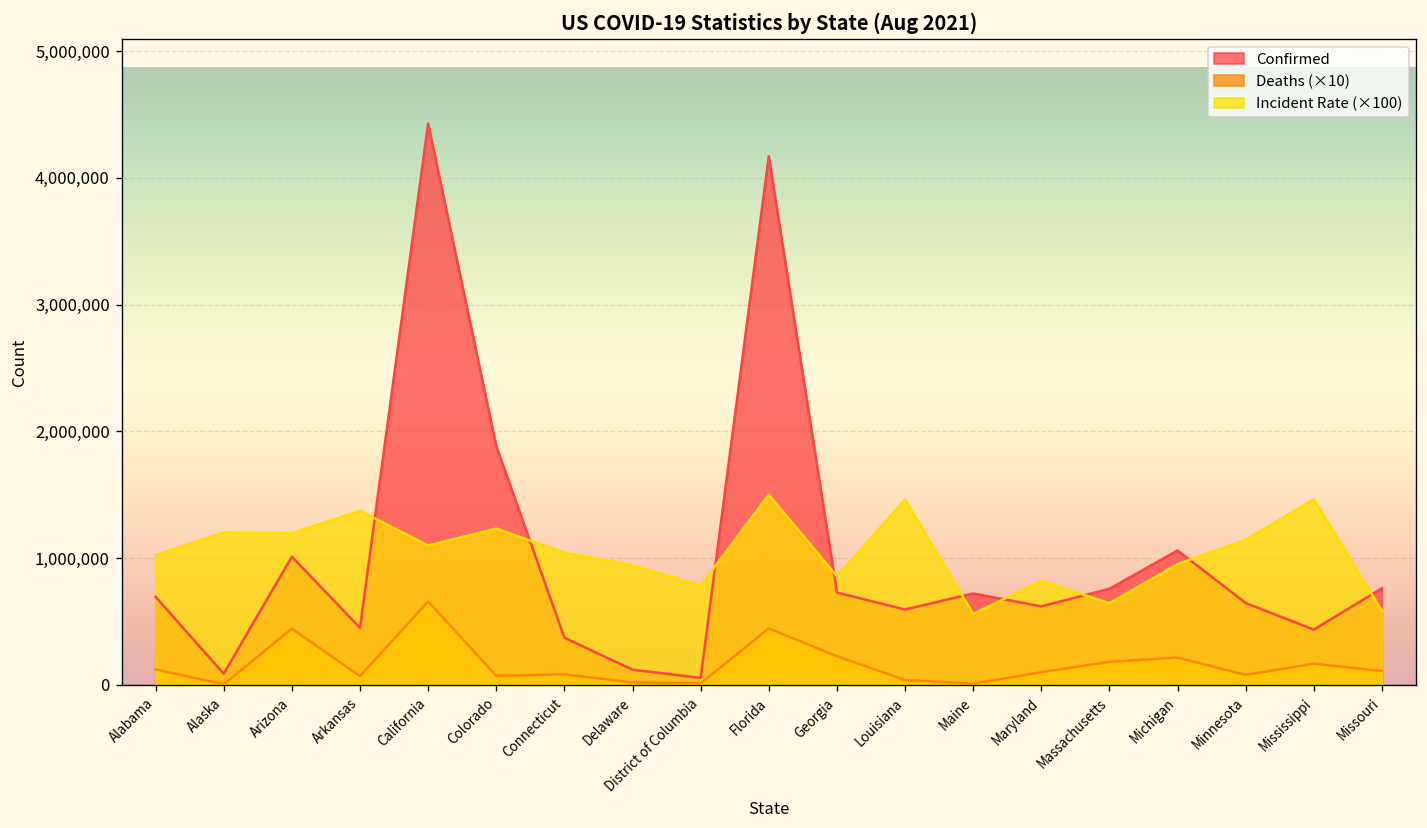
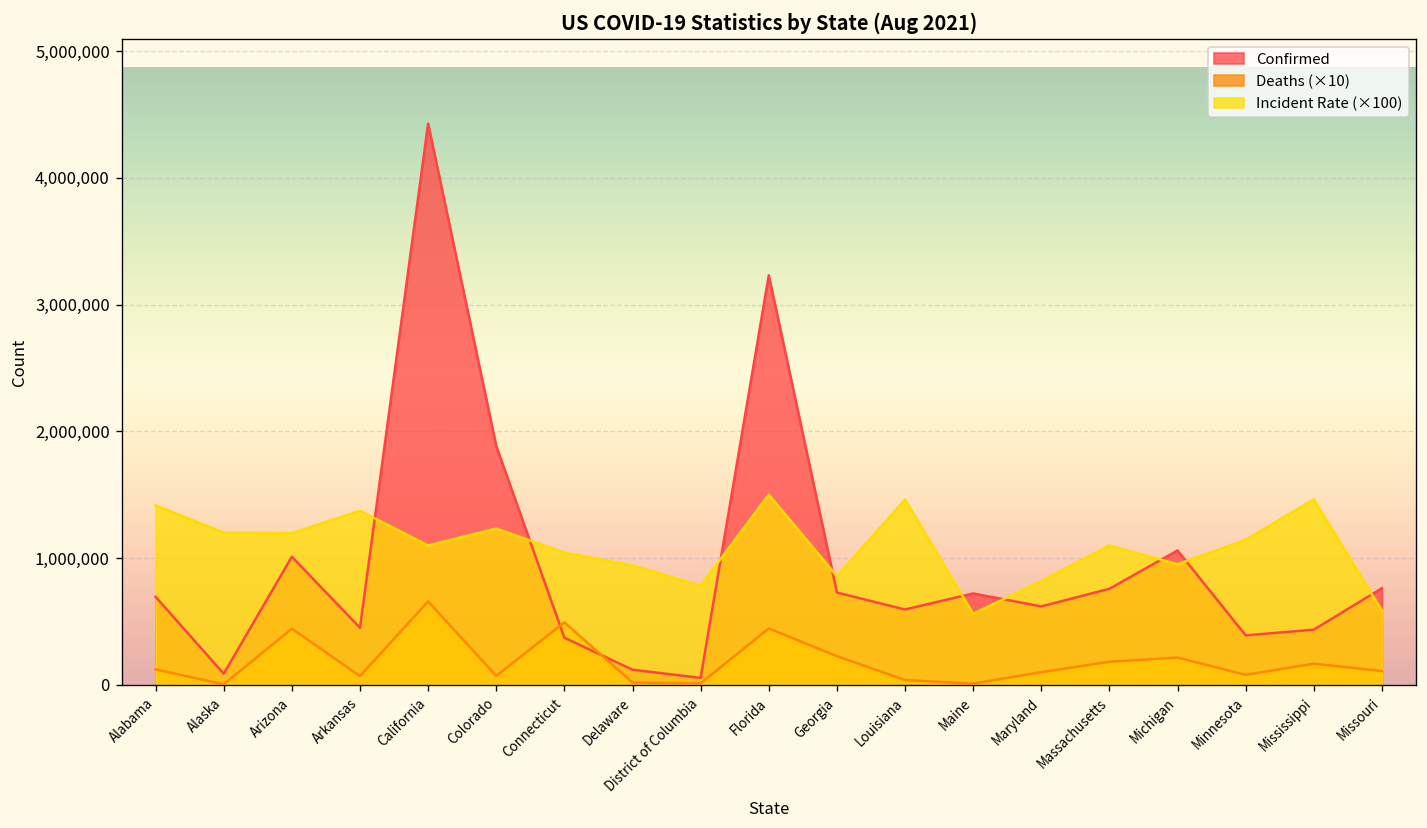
  {
    "Confirmed": {
      "Alabama": "690,000",
      "Alaska": "90,000",
      "Arizona": "1,010,000",
      "Arkansas": "450,000",
      "California": "4,430,000",
      "Colorado": "1,880,000",
      "Connecticut": "370,000",
      "Delaware": "120,000",
      "District of Columbia": "60,000",
-     "Florida": "4,170,000",
+     "Florida": "3,230,000",
      "Georgia": "730,000",
      "Louisiana": "590,000",
      "Maine": "720,000",
      "Maryland": "620,000",
      "Massachusetts": "760,000",
      "Michigan": "1,060,000",
-     "Minnesota": "650,000",
+     "Minnesota": "390,000",
      "Mississippi": "440,000",
      "Missouri": "760,000"
    },
    "Deaths (×10)": {
      "Alabama": "120,000",
      "Alaska": "0",
      "Arizona": "440,000",
      "Arkansas": "70,000",
      "California": "660,000",
      "Colorado": "70,000",
-     "Connecticut": "80,000",
+     "Connecticut": "490,000",
      "Delaware": "20,000",
      "District of Columbia": "10,000",
      "Florida": "450,000",
      "Georgia": "230,000",
      "Louisiana": "40,000",
      "Maine": "10,000",
      "Maryland": "100,000",
      "Massachusetts": "180,000",
      "Michigan": "220,000",
      "Minnesota": "80,000",
      "Mississippi": "170,000",
      "Missouri": "110,000"
    },
    "Incident Rate (×100)": {
-     "Alabama": "1,020,000",
+     "Alabama": "1,420,000",
      "Alaska": "1,200,000",
      "Arizona": "1,200,000",
      "Arkansas": "1,370,000",
      "California": "1,100,000",
      "Colorado": "1,230,000",
      "Connecticut": "1,040,000",
      "Delaware": "940,000",
      "District of Columbia": "780,000",
      "Florida": "1,500,000",
      "Georgia": "860,000",
      "Louisiana": "1,460,000",
      "Maine": "560,000",
      "Maryland": "820,000",
-     "Massachusetts": "640,000",
+     "Massachusetts": "1,100,000",
      "Michigan": "950,000",
      "Minnesota": "1,150,000",
      "Mississippi": "1,460,000",
      "Missouri": "590,000"
    }
  }
